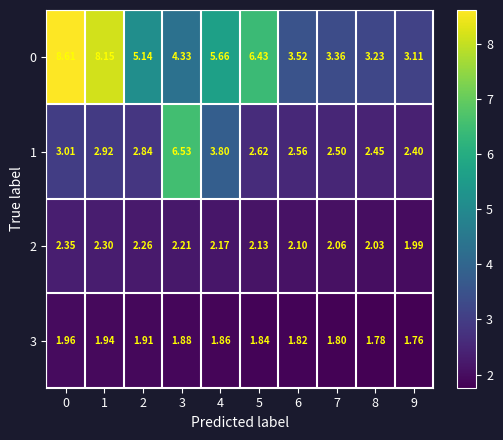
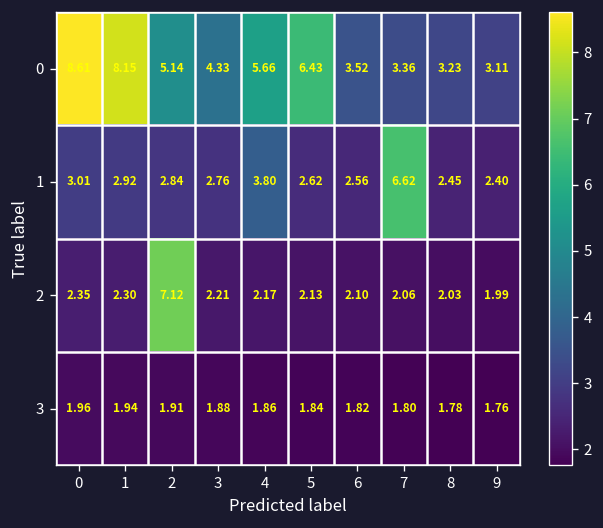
  {
    "0": {
      "2": 5.14,
      "3": 4.33,
      "4": 5.66,
      "5": 6.43,
      "6": 3.52,
      "7": 3.36,
      "8": 3.23,
      "9": 3.11
    },
    "1": {
      "0": 3.01,
      "1": 2.92,
      "2": 2.84,
-     "3": 6.53,
+     "3": 2.76,
      "4": 3.80,
      "5": 2.62,
      "6": 2.56,
-     "7": 2.50,
+     "7": 6.62,
      "8": 2.45,
      "9": 2.40
    },
    "2": {
      "0": 2.35,
      "1": 2.30,
-     "2": 2.26,
+     "2": 7.12,
      "3": 2.21,
      "4": 2.17,
      "5": 2.13,
      "6": 2.10,
      "7": 2.06,
      "8": 2.03,
      "9": 1.99
    },
    "3": {
      "0": 1.96,
      "1": 1.94,
      "2": 1.91,
      "3": 1.88,
      "4": 1.86,
      "5": 1.84,
      "6": 1.82,
      "7": 1.80,
      "8": 1.78,
      "9": 1.76
    }
  }
